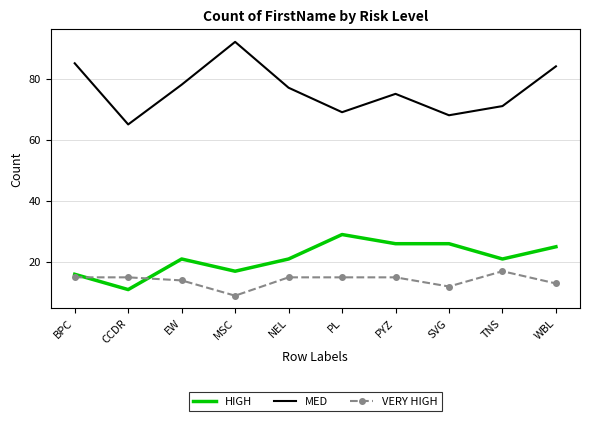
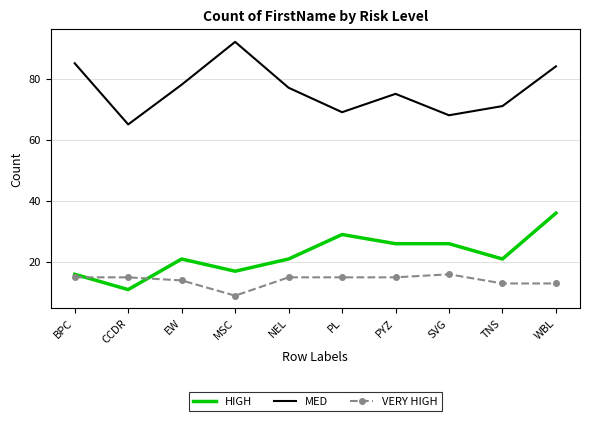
  {
    "HIGH": {
      "BPC": 16,
      "CCDR": 11,
      "EW": 21,
      "MSC": 17,
      "NEL": 21,
      "PL": 29,
      "PYZ": 26,
      "SVG": 26,
      "TNS": 21,
-     "WBL": 25
+     "WBL": 36
    },
    "MED": {
      "BPC": 85,
      "CCDR": 65,
      "EW": 78,
      "MSC": 92,
      "NEL": 77,
      "PL": 69,
      "PYZ": 75,
      "SVG": 68,
      "TNS": 71,
      "WBL": 84
    },
    "VERY HIGH": {
      "BPC": 15,
      "CCDR": 15,
      "EW": 14,
      "MSC": 9,
      "NEL": 15,
      "PL": 15,
      "PYZ": 15,
-     "SVG": 12,
-     "TNS": 17,
+     "SVG": 16,
+     "TNS": 13,
      "WBL": 13
    }
  }
